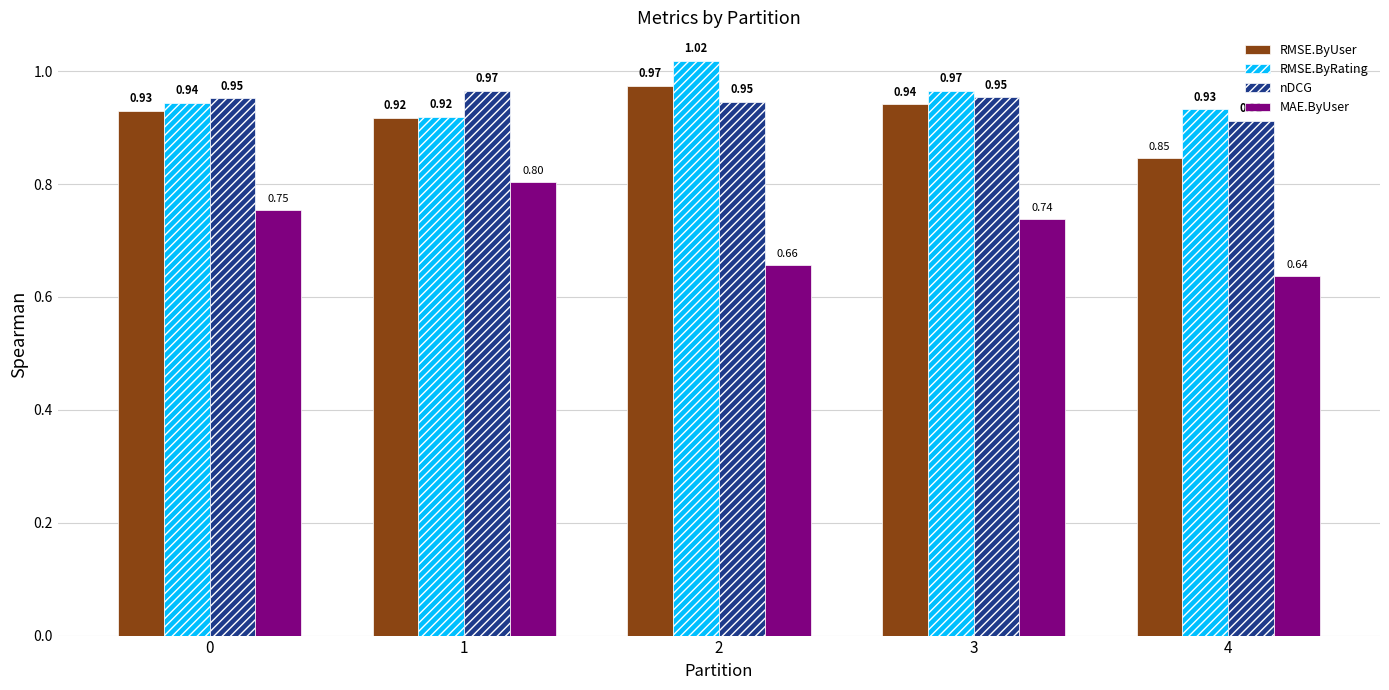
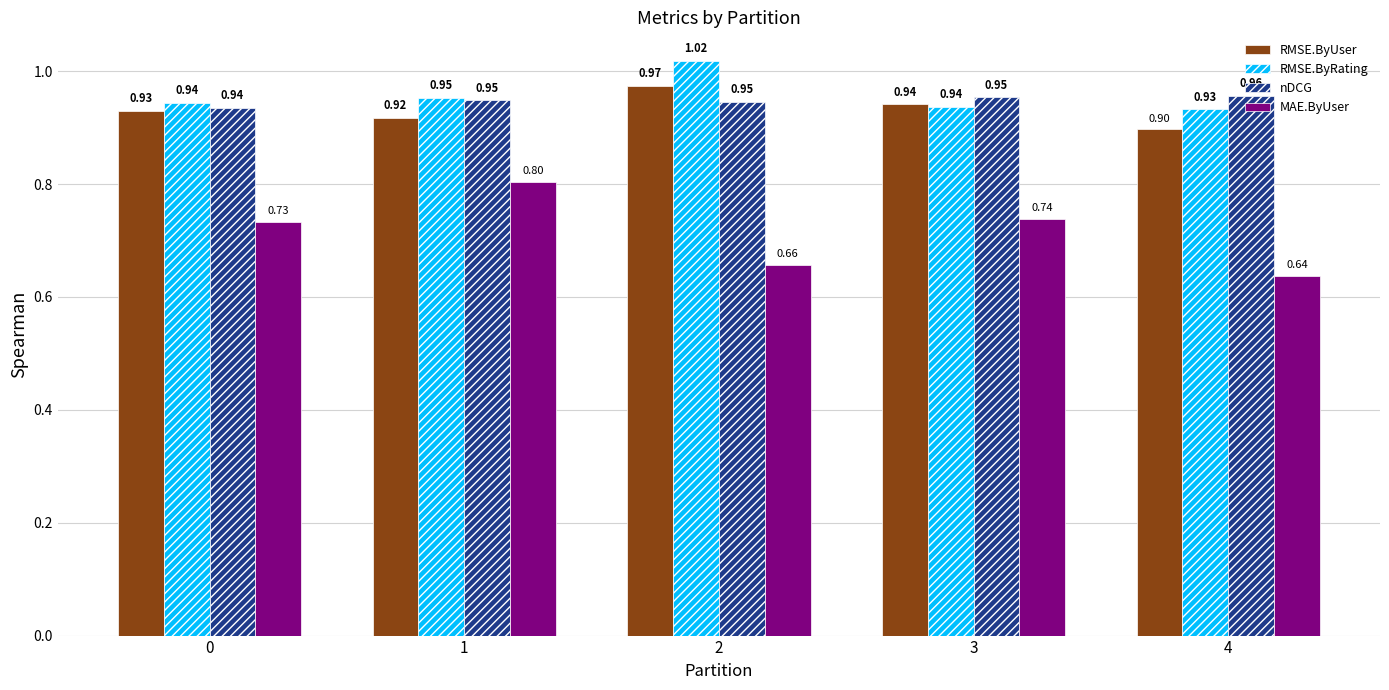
  {
    "RMSE.ByUser": {
      "0": 0.93,
      "1": 0.92,
      "2": 0.97,
      "3": 0.94,
-     "4": 0.85
+     "4": 0.90
    },
    "RMSE.ByRating": {
      "0": 0.94,
-     "1": 0.92,
+     "1": 0.95,
      "2": 1.02,
-     "3": 0.97,
+     "3": 0.94,
      "4": 0.93
    },
    "nDCG": {
-     "0": 0.95,
-     "1": 0.97,
+     "0": 0.94,
+     "1": 0.95,
      "2": 0.95,
      "3": 0.95,
-     "4": 0.91
+     "4": 0.96
    },
    "MAE.ByUser": {
-     "0": 0.75,
+     "0": 0.73,
      "1": 0.80,
      "2": 0.66,
      "3": 0.74,
      "4": 0.64
    }
  }
